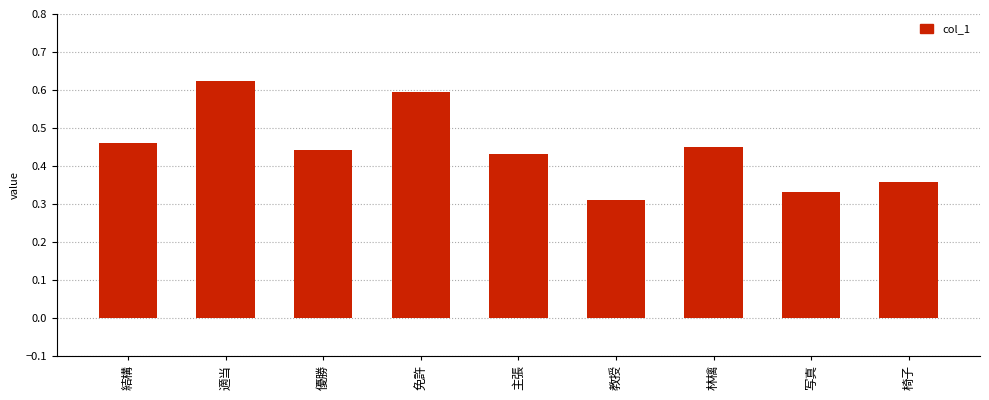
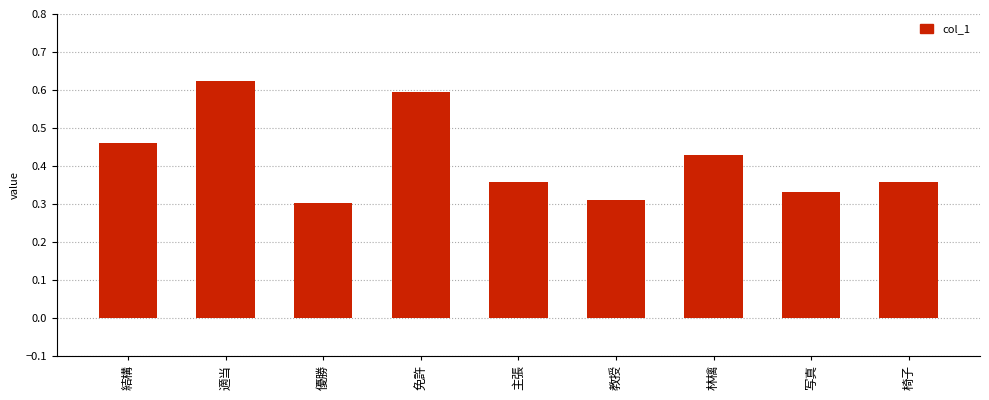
  {
    "結構": 0.46,
    "適当": 0.62,
-   "優勝": 0.44,
+   "優勝": 0.30,
    "免許": 0.60,
-   "主張": 0.43,
+   "主張": 0.36,
    "教授": 0.31,
-   "林檎": 0.45,
+   "林檎": 0.43,
    "写真": 0.33,
    "椅子": 0.36
  }
